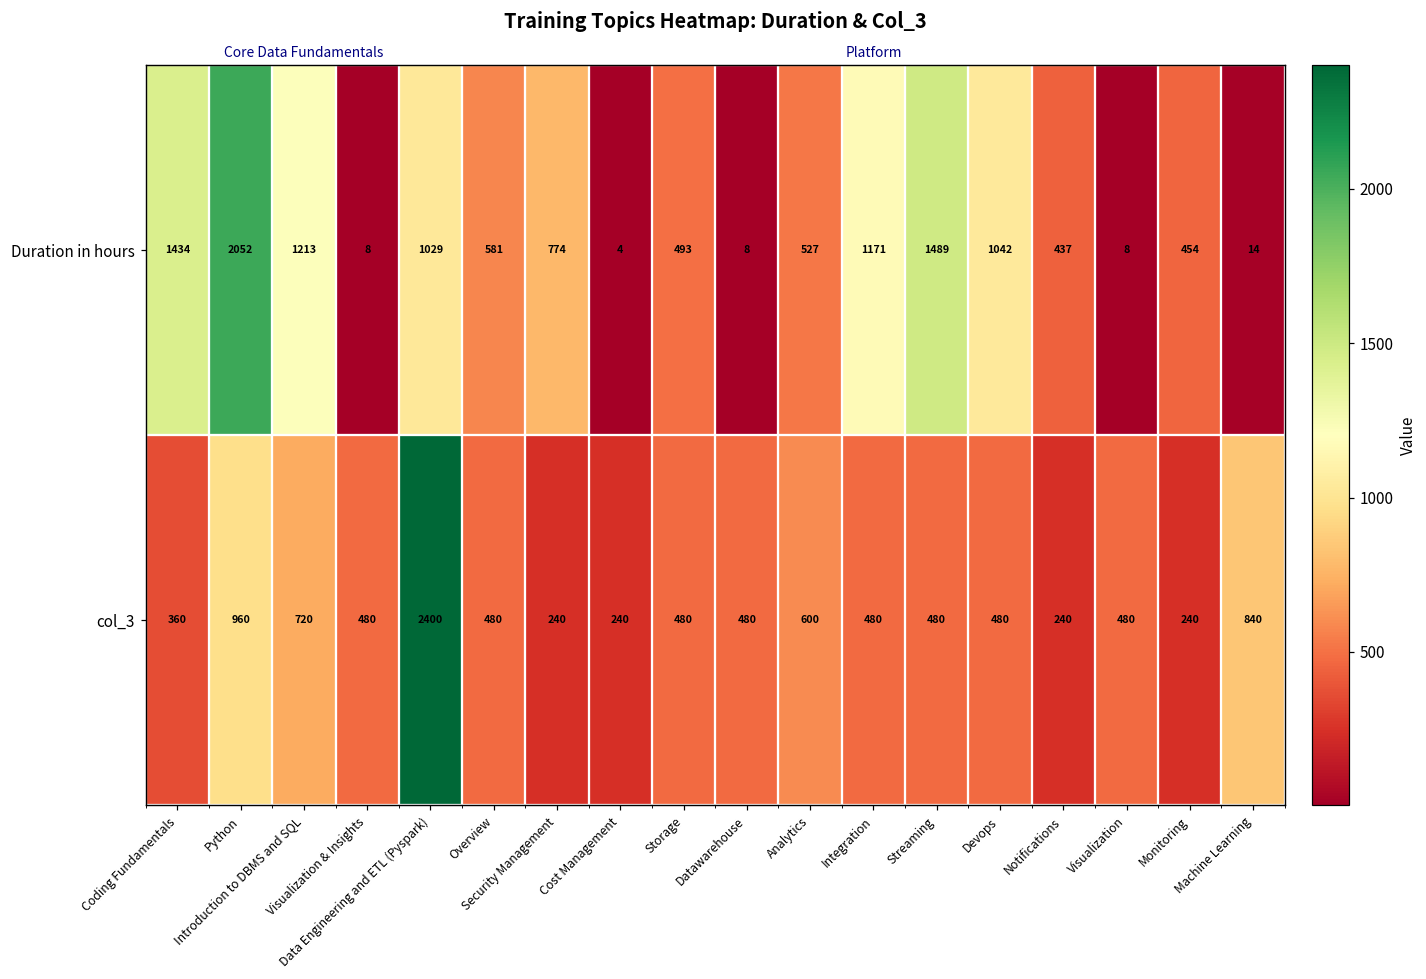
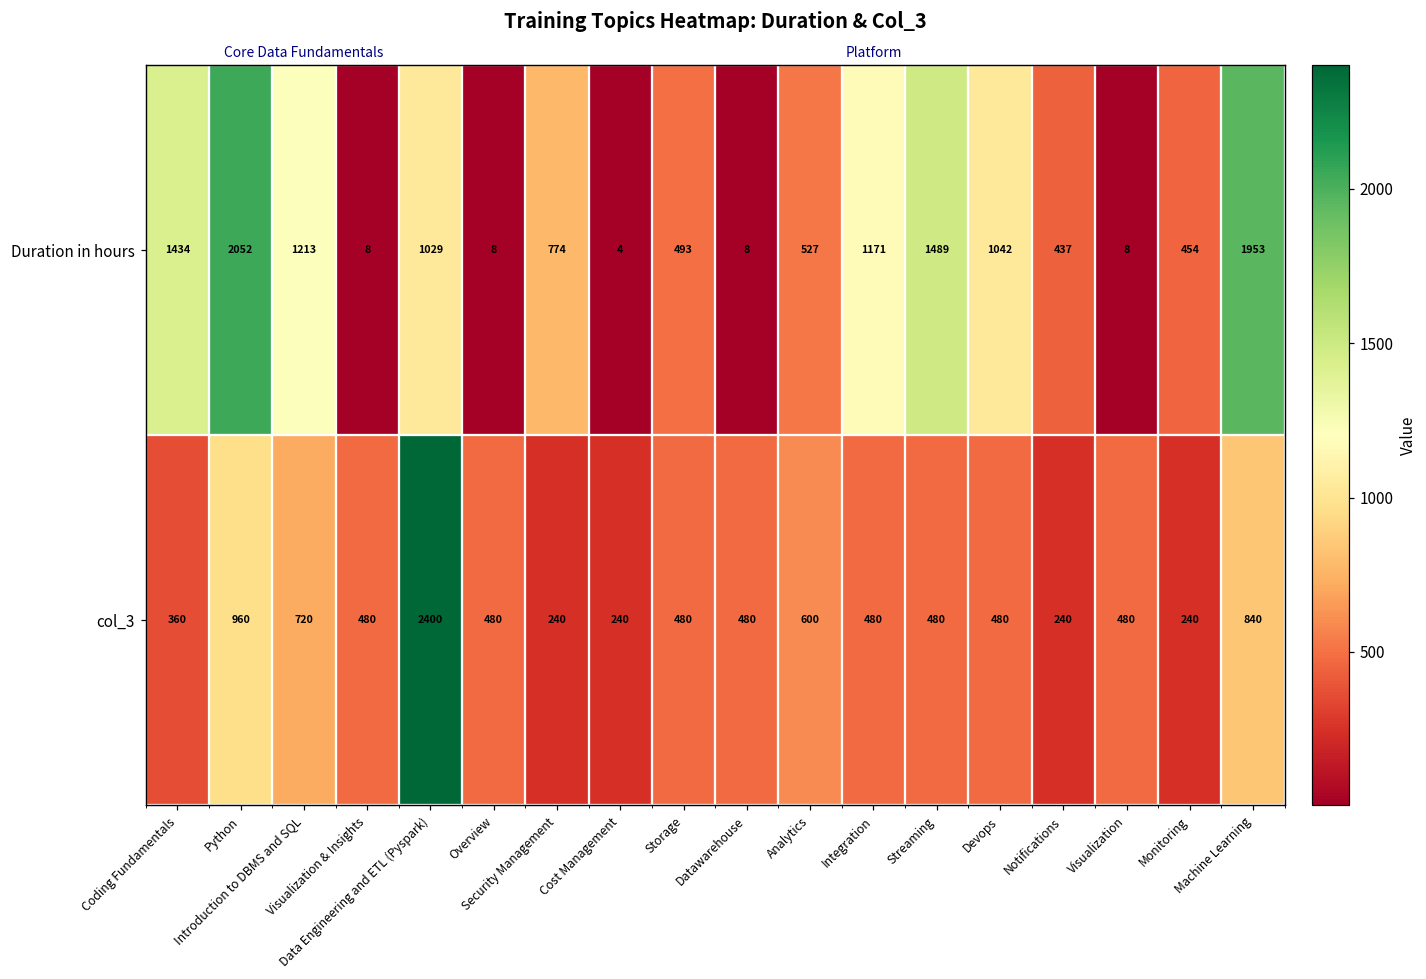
  {
    "Duration in hours": {
      "Coding Fundamentals": 1434,
      "Python": 2052,
      "Introduction to DBMS and SQL": 1213,
      "Visualization & Insights": 8,
      "Data Engineering and ETL (Pyspark)": 1029,
-     "Overview": 581,
+     "Overview": 8,
      "Security Management": 774,
      "Cost Management": 4,
      "Storage": 493,
      "Datawarehouse": 8,
      "Analytics": 527,
      "Integration": 1171,
      "Streaming": 1489,
      "Devops": 1042,
      "Notifications": 437,
      "Visualization": 8,
      "Monitoring": 454,
-     "Machine Learning": 14
+     "Machine Learning": 1953
    },
    "col_3": {
      "Coding Fundamentals": 360,
      "Python": 960,
      "Introduction to DBMS and SQL": 720,
      "Visualization & Insights": 480,
      "Data Engineering and ETL (Pyspark)": 2400,
      "Overview": 480,
      "Security Management": 240,
      "Cost Management": 240,
      "Storage": 480,
      "Datawarehouse": 480,
      "Analytics": 600,
      "Integration": 480,
      "Streaming": 480,
      "Devops": 480,
      "Notifications": 240,
      "Visualization": 480,
      "Monitoring": 240,
      "Machine Learning": 840
    }
  }
